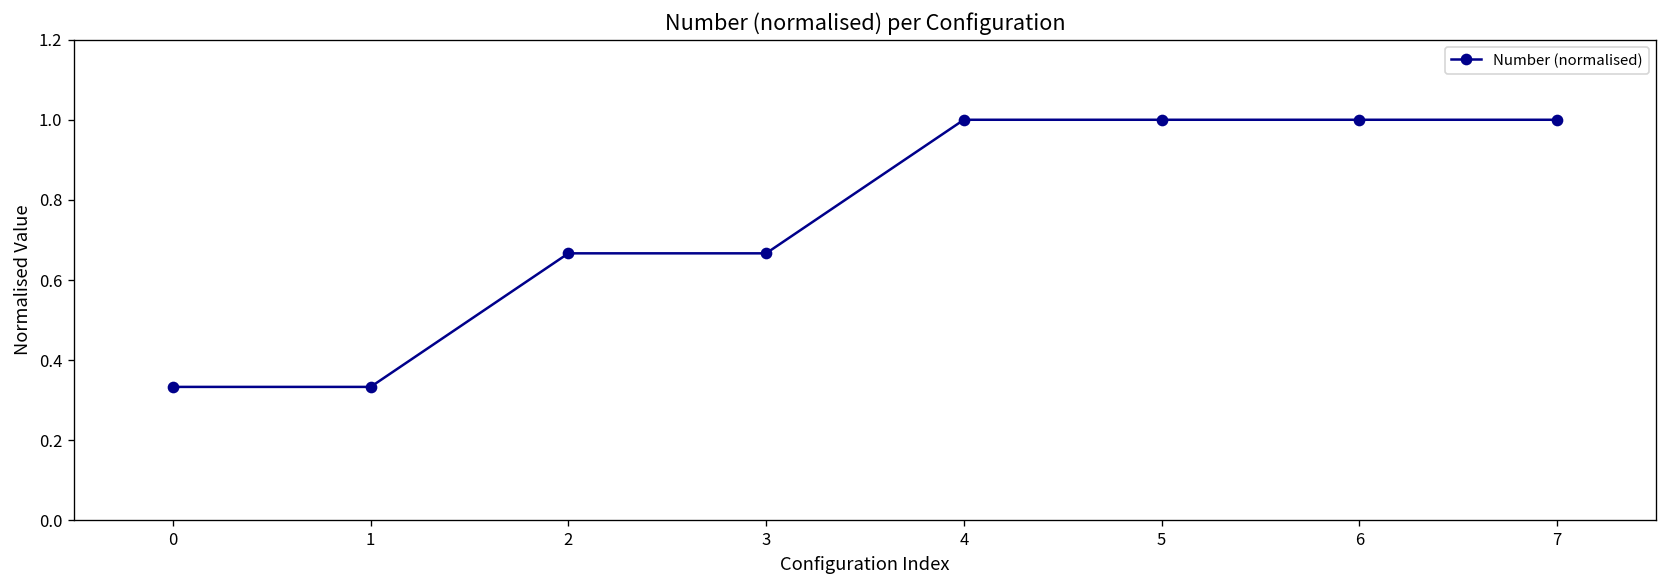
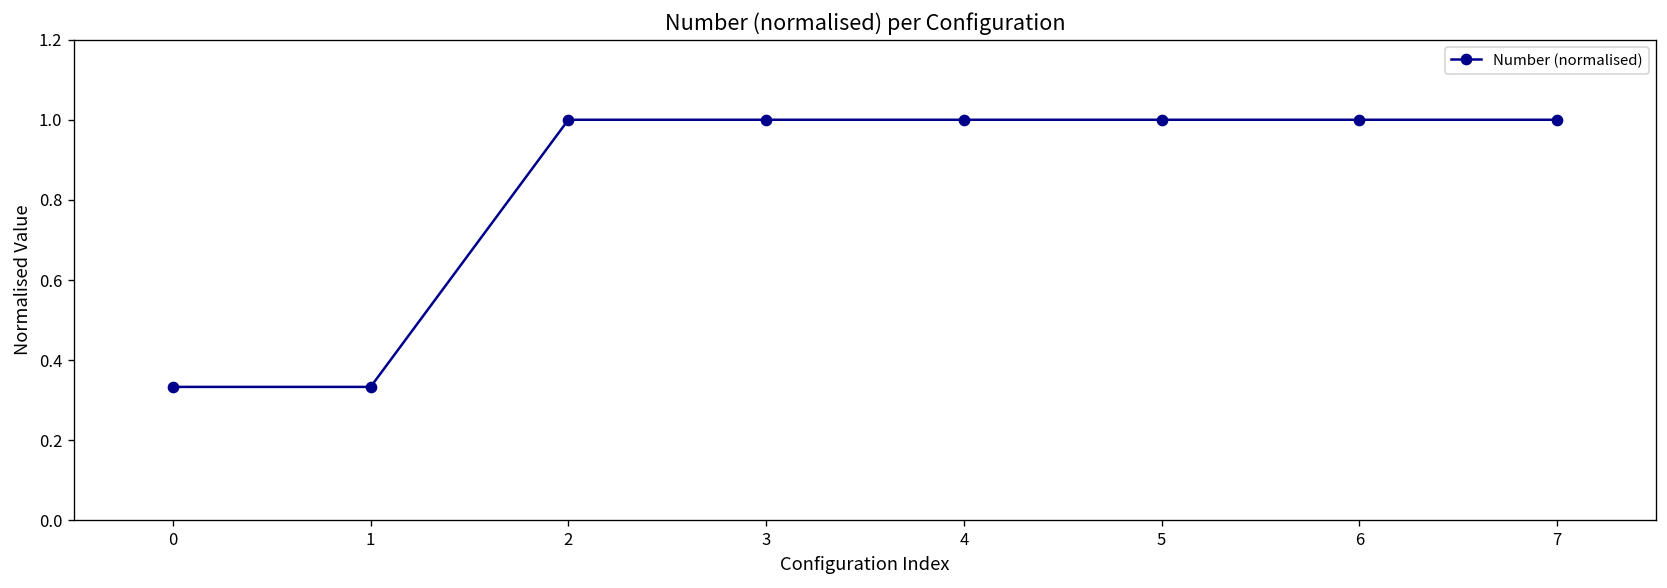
  {
    "0": 0.33,
    "1": 0.33,
-   "2": 0.67,
-   "3": 0.67,
+   "2": 1.00,
+   "3": 1.00,
    "4": 1.00,
    "5": 1.00,
    "6": 1.00,
    "7": 1.00
  }
